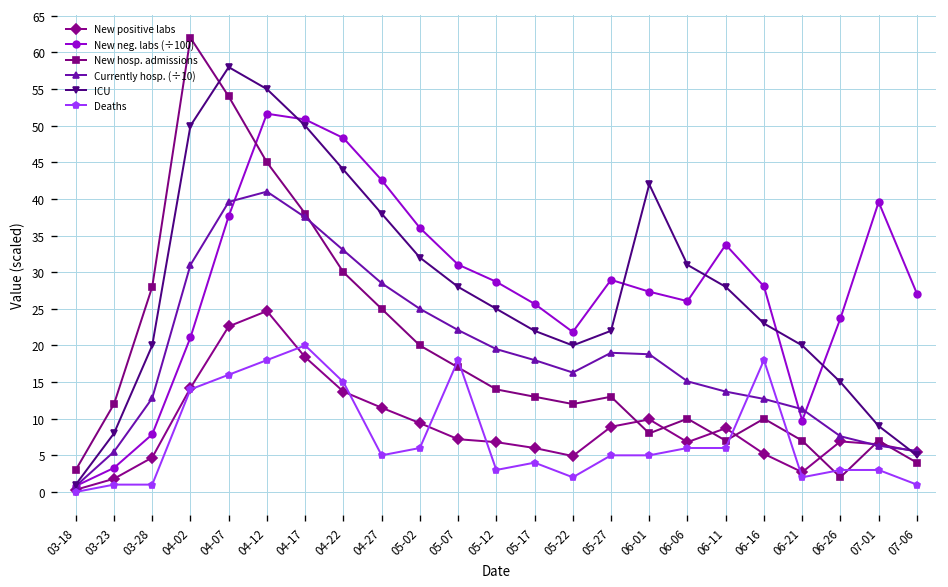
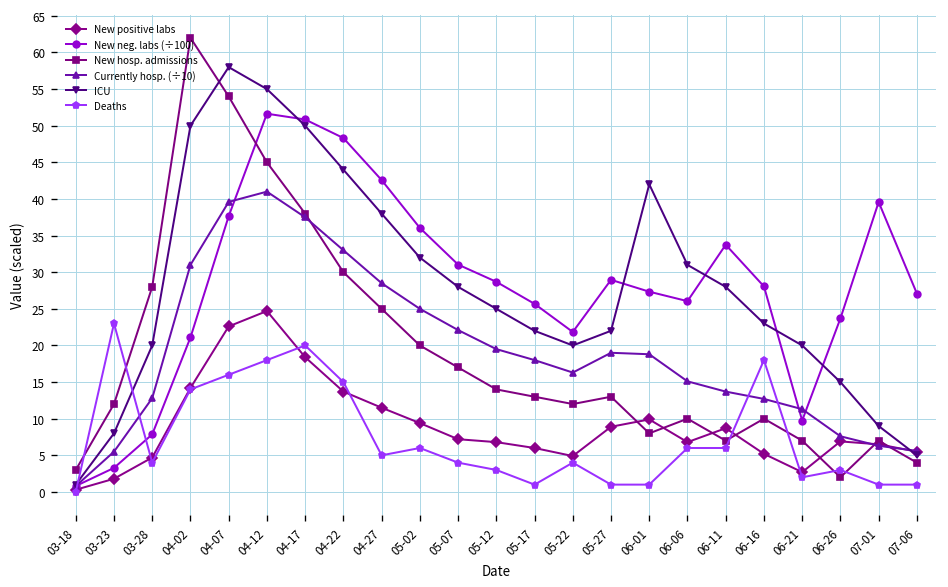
  {
    "Deaths": {
-     "03-23": 1,
-     "03-28": 1,
+     "03-23": 23,
+     "03-28": 4,
      "04-07": 16,
      "04-12": 18,
      "04-17": 20,
      "04-22": 15,
      "04-27": 5,
      "05-02": 6,
-     "05-07": 18,
+     "05-07": 4,
      "05-12": 3,
-     "05-17": 4,
-     "05-22": 2,
-     "05-27": 5,
-     "06-01": 5,
+     "05-17": 1,
+     "05-22": 4,
+     "05-27": 1,
+     "06-01": 1,
      "06-06": 6,
      "06-11": 6,
      "06-16": 18,
      "06-21": 2,
      "06-26": 3,
-     "07-01": 3,
+     "07-01": 1,
      "07-06": 1
    }
  }
